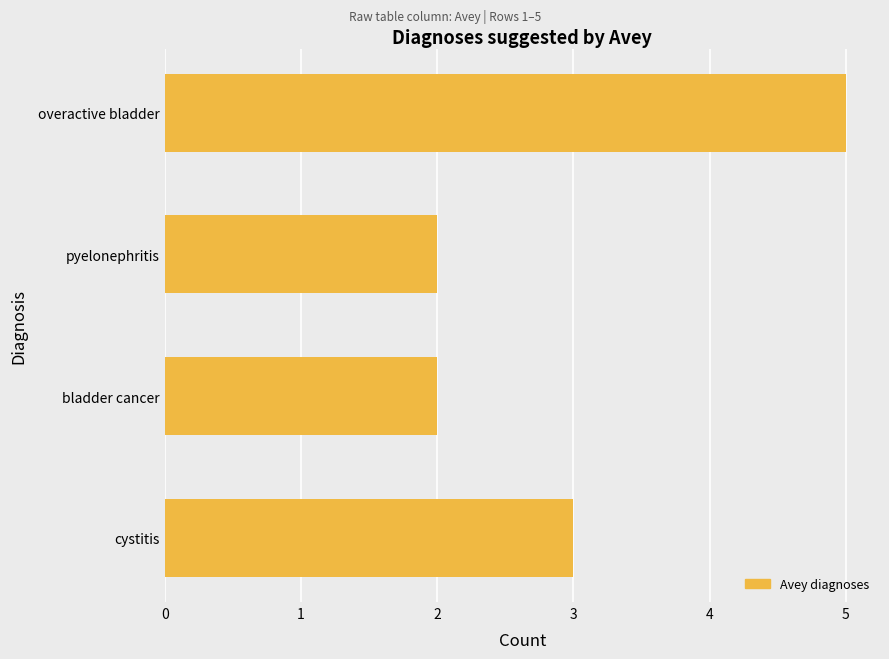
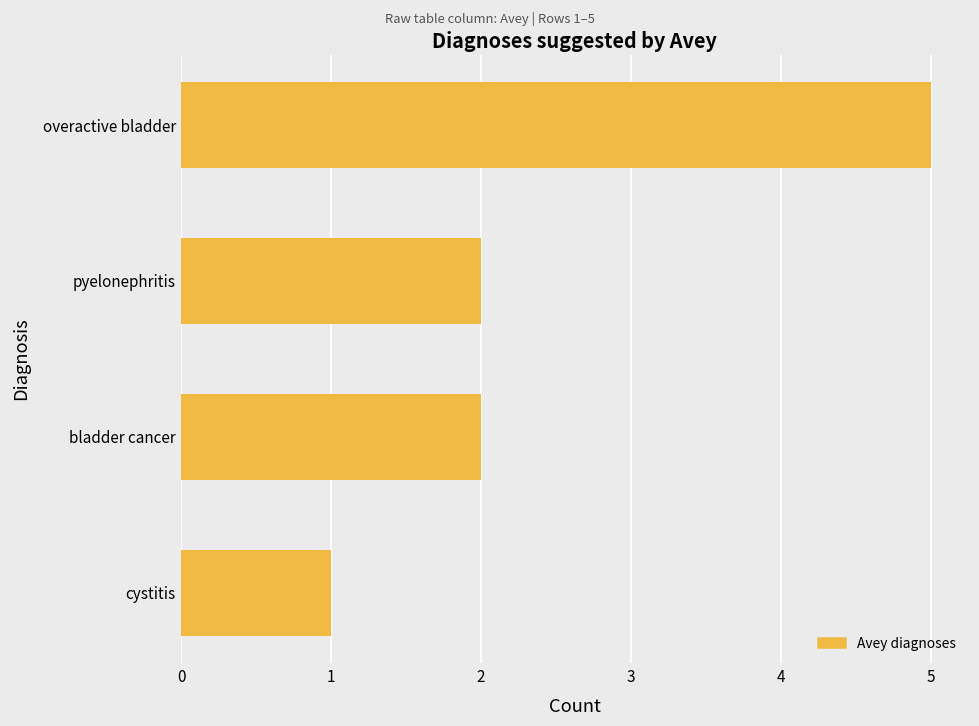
  {
    "overactive bladder": 5,
    "pyelonephritis": 2,
    "bladder cancer": 2,
-   "cystitis": 3
+   "cystitis": 1
  }
